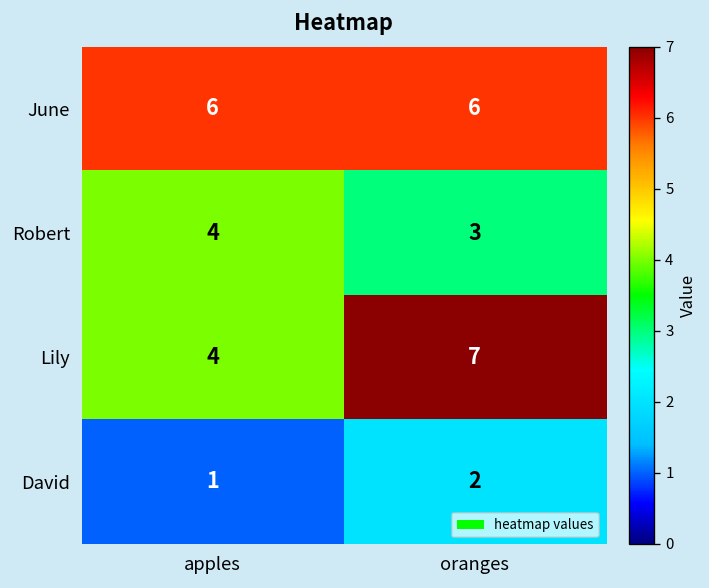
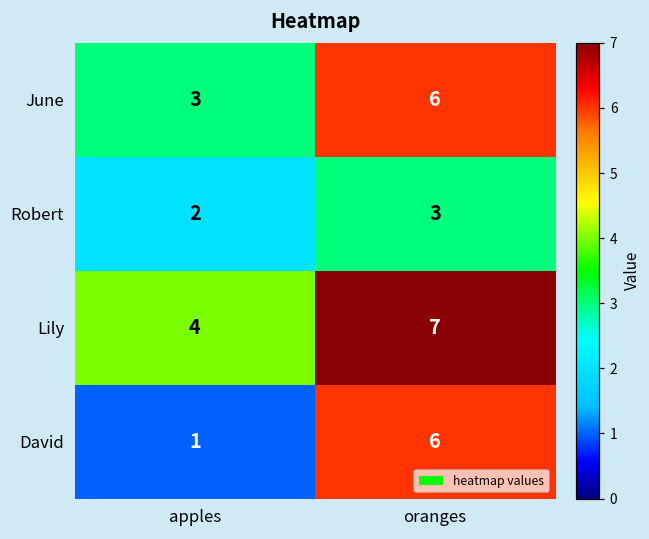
  {
    "June": {
-     "apples": 6,
+     "apples": 3,
      "oranges": 6
    },
    "Robert": {
-     "apples": 4,
+     "apples": 2,
      "oranges": 3
    },
    "Lily": {
      "apples": 4,
      "oranges": 7
    },
    "David": {
      "apples": 1,
-     "oranges": 2
+     "oranges": 6
    }
  }
